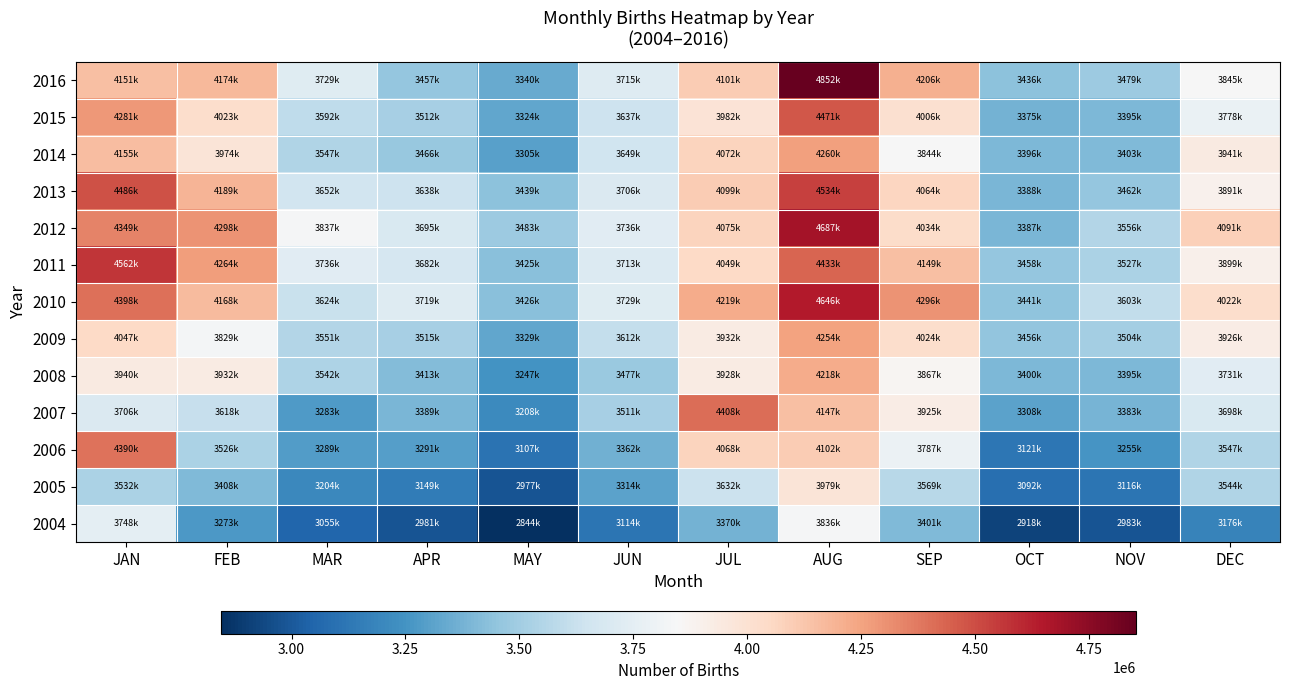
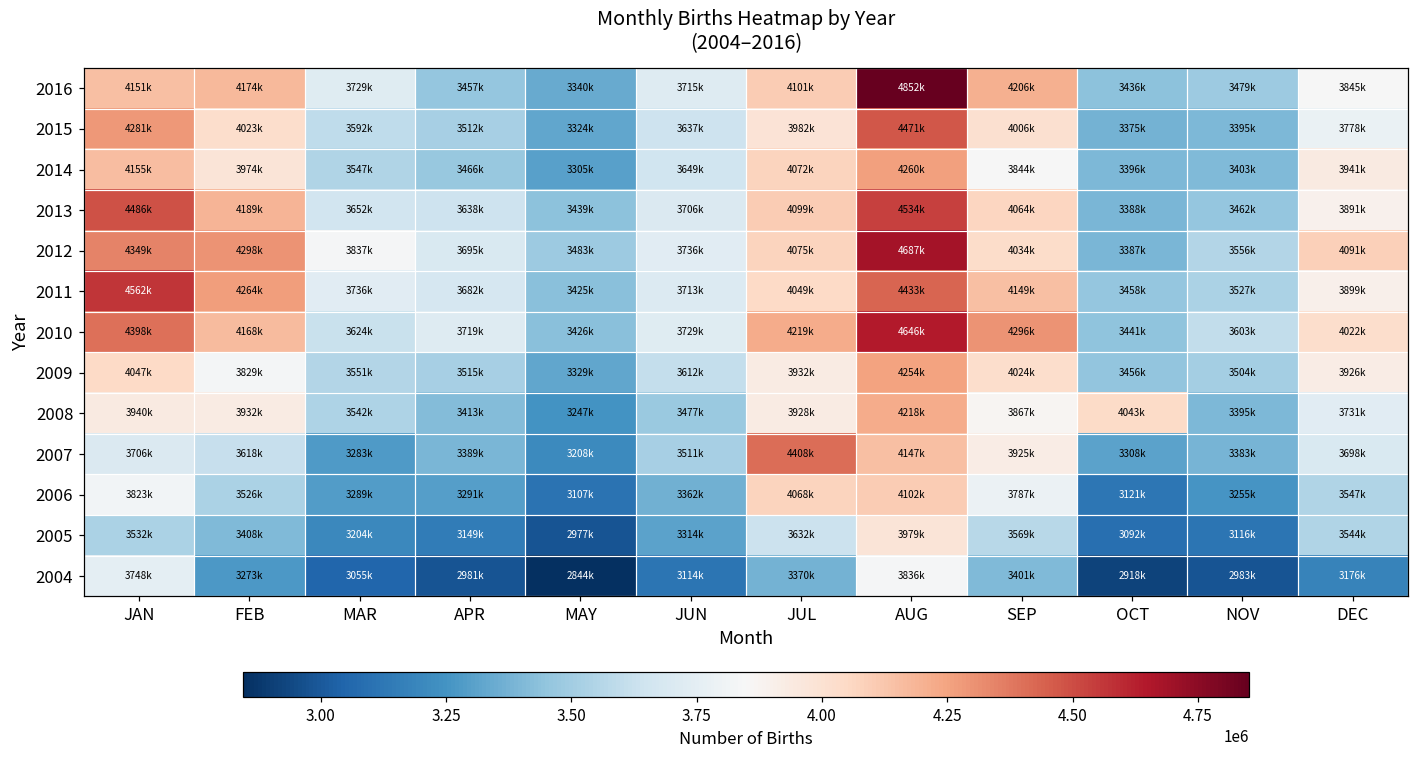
  {
    "2016": {
      "JAN": "4151k",
      "FEB": "4174k",
      "MAR": "3729k",
      "APR": "3457k",
      "MAY": "3340k",
      "JUN": "3715k",
      "JUL": "4101k",
      "AUG": "4852k",
      "SEP": "4206k",
      "OCT": "3436k",
      "NOV": "3479k",
      "DEC": "3845k"
    },
    "2015": {
      "JAN": "4281k",
      "FEB": "4023k",
      "MAR": "3592k",
      "APR": "3512k",
      "MAY": "3324k",
      "JUN": "3637k",
      "JUL": "3982k",
      "AUG": "4471k",
      "SEP": "4006k",
      "OCT": "3375k",
      "NOV": "3395k",
      "DEC": "3778k"
    },
    "2014": {
      "JAN": "4155k",
      "FEB": "3974k",
      "MAR": "3547k",
      "APR": "3466k",
      "MAY": "3305k",
      "JUN": "3649k",
      "JUL": "4072k",
      "AUG": "4260k",
      "SEP": "3844k",
      "OCT": "3396k",
      "NOV": "3403k",
      "DEC": "3941k"
    },
    "2013": {
      "JAN": "4486k",
      "FEB": "4189k",
      "MAR": "3652k",
      "APR": "3638k",
      "MAY": "3439k",
      "JUN": "3706k",
      "JUL": "4099k",
      "AUG": "4534k",
      "SEP": "4064k",
      "OCT": "3388k",
      "NOV": "3462k",
      "DEC": "3891k"
    },
    "2012": {
      "JAN": "4349k",
      "FEB": "4298k",
      "MAR": "3837k",
      "APR": "3695k",
      "MAY": "3483k",
      "JUN": "3736k",
      "JUL": "4075k",
      "AUG": "4687k",
      "SEP": "4034k",
      "OCT": "3387k",
      "NOV": "3556k",
      "DEC": "4091k"
    },
    "2011": {
      "JAN": "4562k",
      "FEB": "4264k",
      "MAR": "3736k",
      "APR": "3682k",
      "MAY": "3425k",
      "JUN": "3713k",
      "JUL": "4049k",
      "AUG": "4433k",
      "SEP": "4149k",
      "OCT": "3458k",
      "NOV": "3527k",
      "DEC": "3899k"
    },
    "2010": {
      "JAN": "4398k",
      "FEB": "4168k",
      "MAR": "3624k",
      "APR": "3719k",
      "MAY": "3426k",
      "JUN": "3729k",
      "JUL": "4219k",
      "AUG": "4646k",
      "SEP": "4296k",
      "OCT": "3441k",
      "NOV": "3603k",
      "DEC": "4022k"
    },
    "2009": {
      "JAN": "4047k",
      "FEB": "3829k",
      "MAR": "3551k",
      "APR": "3515k",
      "MAY": "3329k",
      "JUN": "3612k",
      "JUL": "3932k",
      "AUG": "4254k",
      "SEP": "4024k",
      "OCT": "3456k",
      "NOV": "3504k",
      "DEC": "3926k"
    },
    "2008": {
      "JAN": "3940k",
      "FEB": "3932k",
      "MAR": "3542k",
      "APR": "3413k",
      "MAY": "3247k",
      "JUN": "3477k",
      "JUL": "3928k",
      "AUG": "4218k",
      "SEP": "3867k",
-     "OCT": "3400k",
+     "OCT": "4043k",
      "NOV": "3395k",
      "DEC": "3731k"
    },
    "2007": {
      "JAN": "3706k",
      "FEB": "3618k",
      "MAR": "3283k",
      "APR": "3389k",
      "MAY": "3208k",
      "JUN": "3511k",
      "JUL": "4408k",
      "AUG": "4147k",
      "SEP": "3925k",
      "OCT": "3308k",
      "NOV": "3383k",
      "DEC": "3698k"
    },
    "2006": {
-     "JAN": "4390k",
+     "JAN": "3823k",
      "FEB": "3526k",
      "MAR": "3289k",
      "APR": "3291k",
      "MAY": "3107k",
      "JUN": "3362k",
      "JUL": "4068k",
      "AUG": "4102k",
      "SEP": "3787k",
      "OCT": "3121k",
      "NOV": "3255k",
      "DEC": "3547k"
    },
    "2005": {
      "JAN": "3532k",
      "FEB": "3408k",
      "MAR": "3204k",
      "APR": "3149k",
      "MAY": "2977k",
      "JUN": "3314k",
      "JUL": "3632k",
      "AUG": "3979k",
      "SEP": "3569k",
      "OCT": "3092k",
      "NOV": "3116k",
      "DEC": "3544k"
    },
    "2004": {
      "JAN": "3748k",
      "FEB": "3273k",
      "MAR": "3055k",
      "APR": "2981k",
      "MAY": "2844k",
      "JUN": "3114k",
      "JUL": "3370k",
      "AUG": "3836k",
      "SEP": "3401k",
      "OCT": "2918k",
      "NOV": "2983k",
      "DEC": "3176k"
    }
  }
